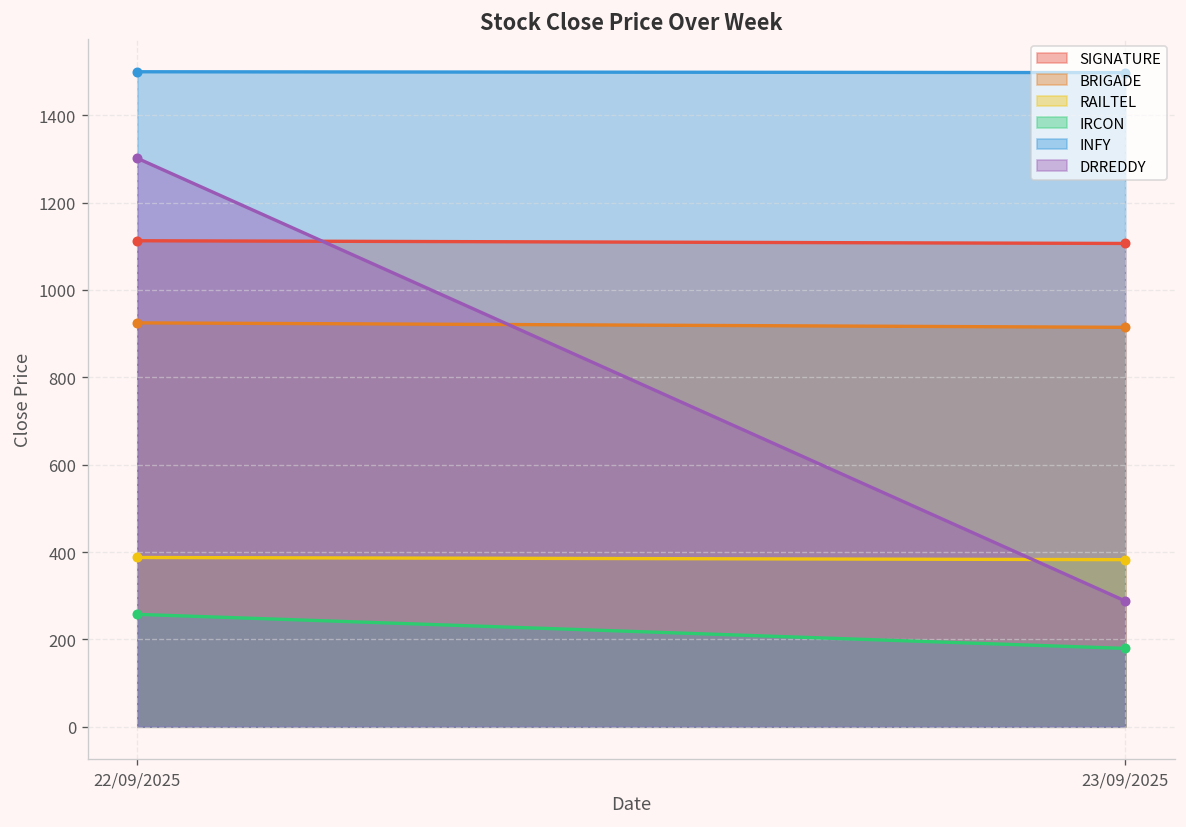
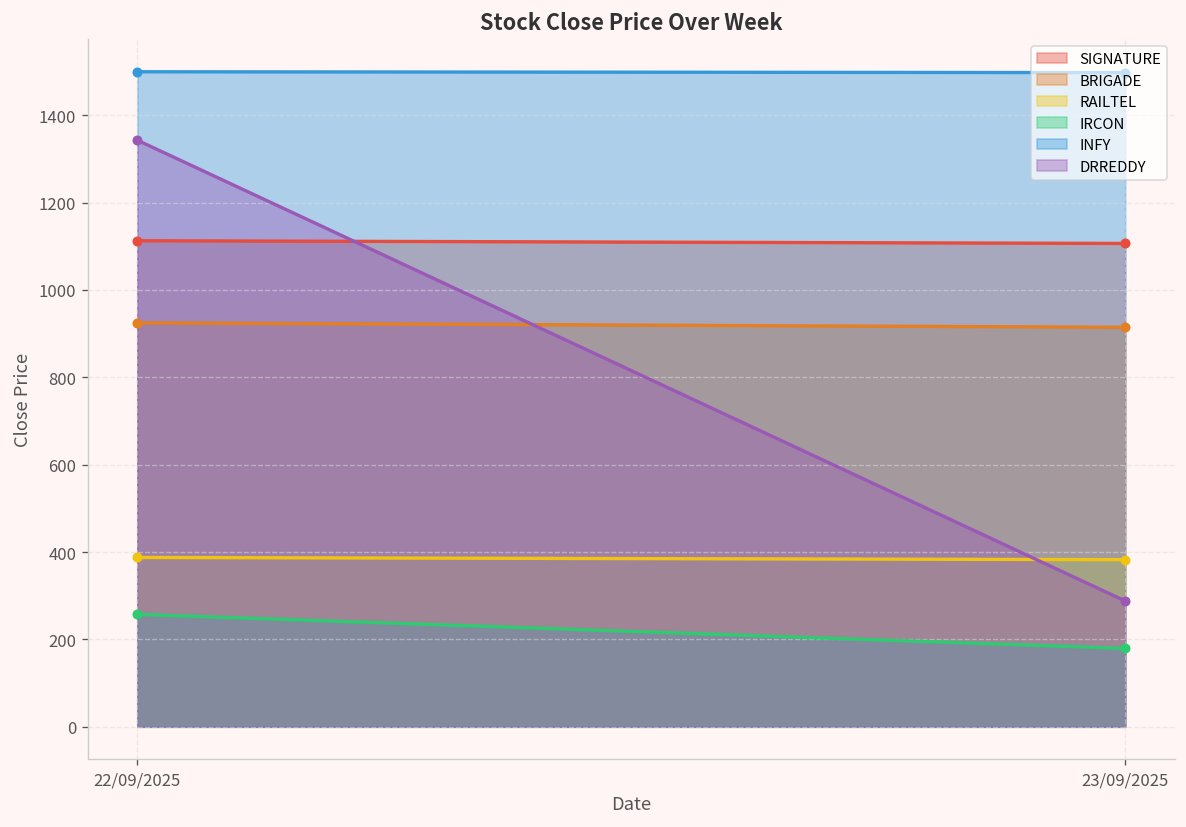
  {
    "IRCON": {
      "22/09/2025": 260,
      "23/09/2025": 180
    },
    "INFY": {
      "22/09/2025": 1500
    },
    "DRREDDY": {
-     "22/09/2025": 1300,
+     "22/09/2025": 1340,
      "23/09/2025": 290
    }
  }
